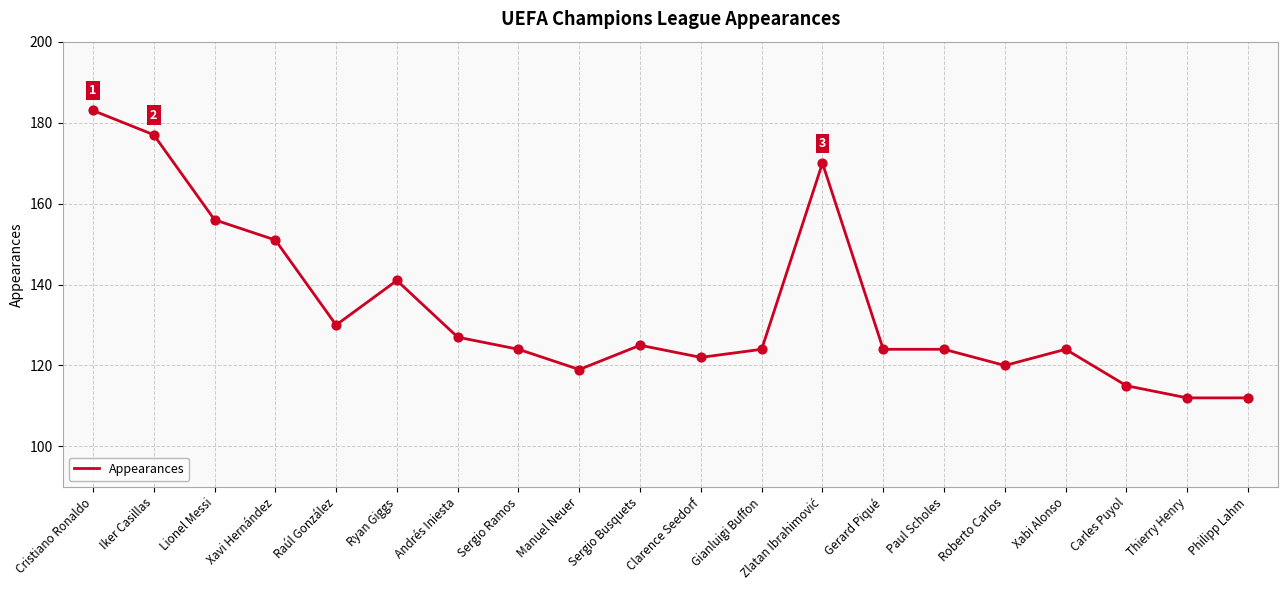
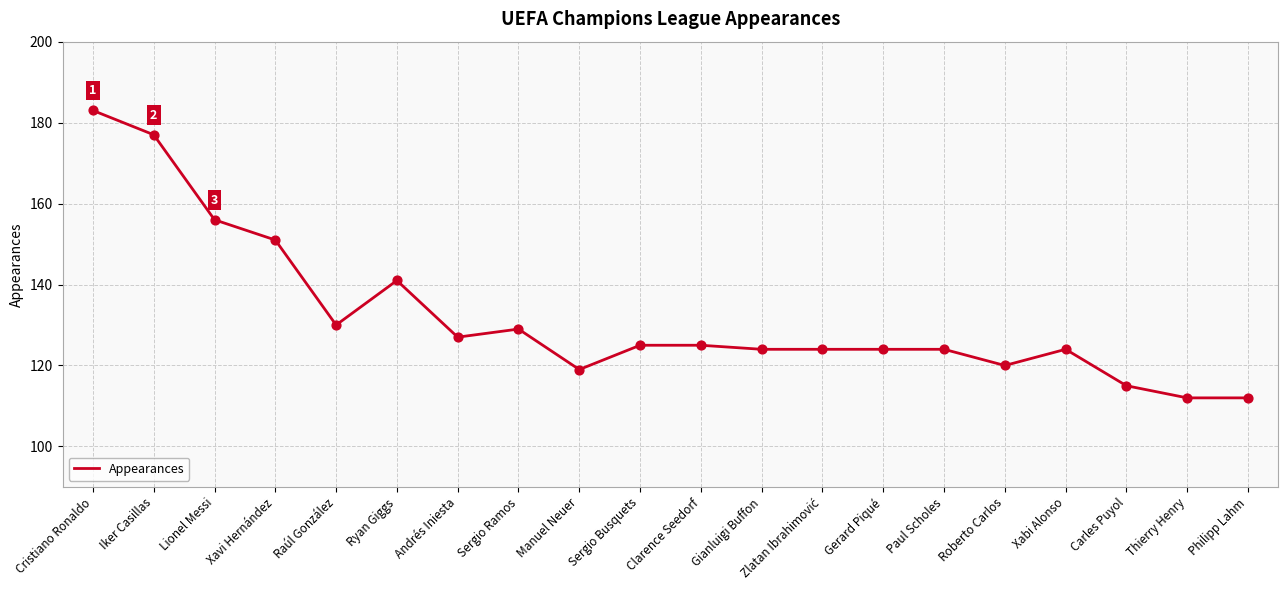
  {
    "Lionel Messi": 156,
    "Xavi Hernández": 151,
    "Raúl González": 130,
    "Ryan Giggs": 141,
    "Andrés Iniesta": 127,
-   "Sergio Ramos": 124,
+   "Sergio Ramos": 129,
    "Manuel Neuer": 119,
    "Sergio Busquets": 125,
-   "Clarence Seedorf": 122,
+   "Clarence Seedorf": 125,
    "Gianluigi Buffon": 124,
-   "Zlatan Ibrahimović": 170,
+   "Zlatan Ibrahimović": 124,
    "Gerard Piqué": 124,
    "Paul Scholes": 124,
    "Roberto Carlos": 120,
    "Xabi Alonso": 124,
    "Carles Puyol": 115,
    "Thierry Henry": 112,
    "Philipp Lahm": 112
  }
